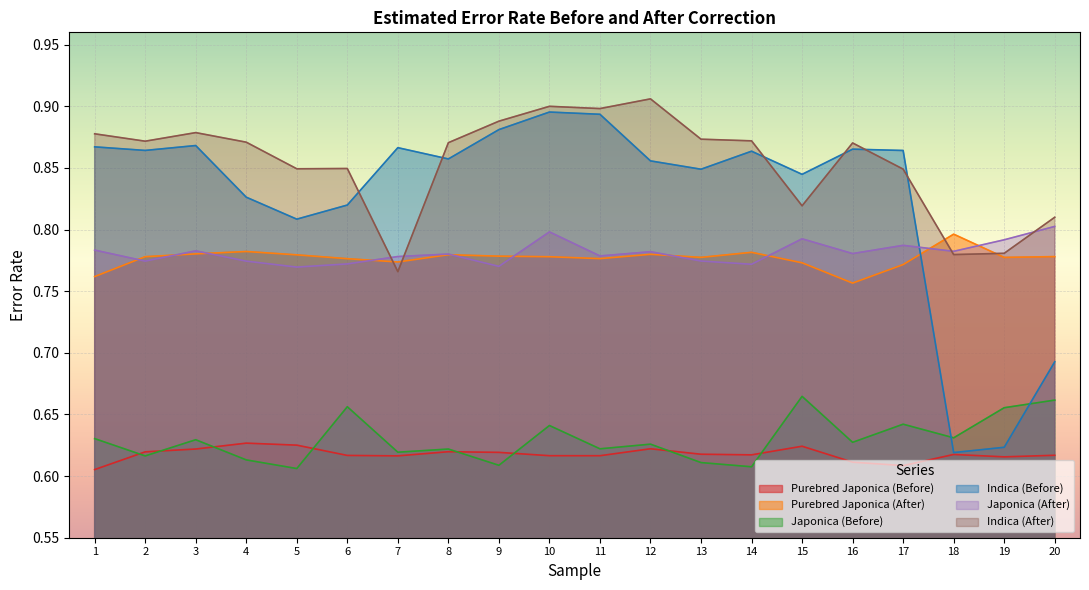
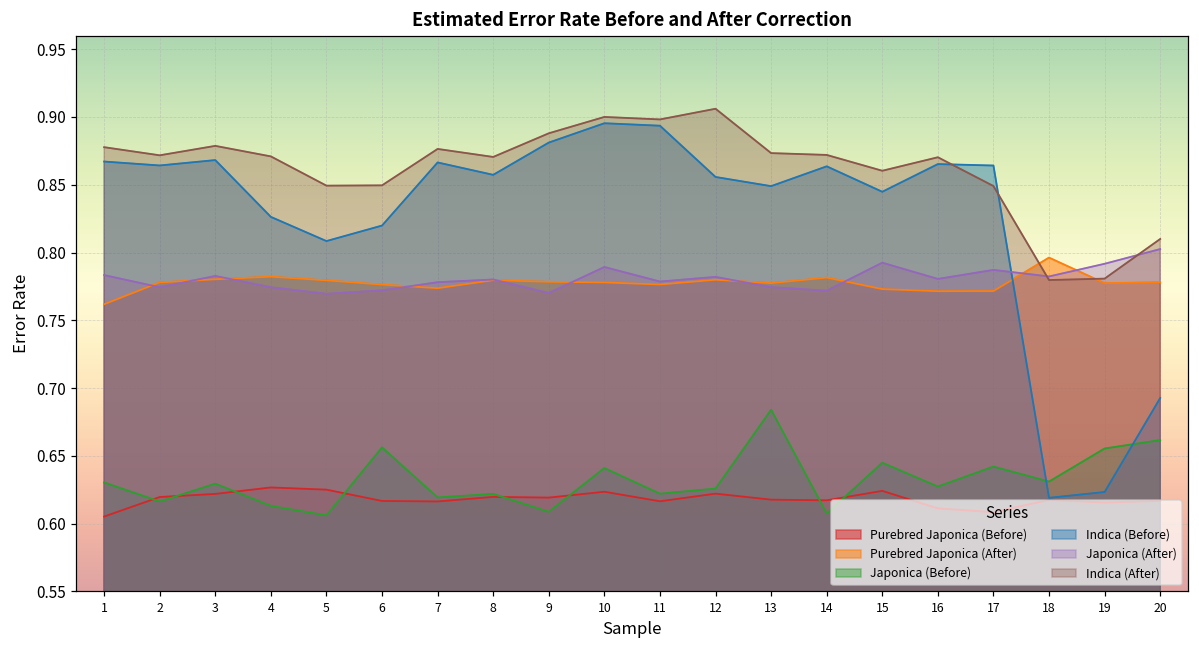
  {
    "Purebred Japonica (Before)": {
      "1": 0.605,
      "2": 0.620,
      "3": 0.622,
      "4": 0.627,
      "5": 0.625,
      "6": 0.617,
      "7": 0.616,
      "8": 0.620,
      "9": 0.619,
-     "10": 0.617,
+     "10": 0.624,
      "11": 0.617,
      "12": 0.622,
      "13": 0.618,
      "14": 0.617,
      "15": 0.624,
      "19": 0.616,
      "20": 0.617
    },
    "Purebred Japonica (After)": {
      "1": 0.762,
      "2": 0.778,
      "3": 0.780,
      "4": 0.782,
      "5": 0.779,
      "6": 0.776,
      "7": 0.774,
      "9": 0.778,
      "10": 0.778,
      "11": 0.776,
      "12": 0.780,
      "13": 0.777,
      "14": 0.782,
      "15": 0.773,
-     "16": 0.757,
+     "16": 0.771,
      "17": 0.772,
      "18": 0.796,
      "19": 0.777,
      "20": 0.778
    },
    "Japonica (Before)": {
      "1": 0.630,
      "2": 0.616,
      "3": 0.629,
      "4": 0.613,
      "5": 0.606,
      "6": 0.656,
      "7": 0.619,
      "8": 0.622,
      "9": 0.609,
      "10": 0.641,
      "11": 0.622,
      "12": 0.626,
-     "13": 0.611,
+     "13": 0.684,
      "14": 0.608,
-     "15": 0.665,
+     "15": 0.645,
      "16": 0.627,
      "17": 0.642,
      "18": 0.631,
      "19": 0.655,
      "20": 0.662
    },
    "Indica (Before)": {
      "1": 0.867,
      "2": 0.864,
      "3": 0.868,
      "4": 0.826,
      "5": 0.808,
      "6": 0.820,
      "7": 0.866,
      "8": 0.857,
      "9": 0.881,
      "10": 0.895,
      "11": 0.894,
      "12": 0.856,
      "13": 0.849,
      "14": 0.864,
      "15": 0.845,
      "16": 0.865,
      "17": 0.864,
      "19": 0.623,
      "20": 0.693
    },
    "Japonica (After)": {
      "1": 0.783,
      "2": 0.774,
      "3": 0.783,
      "4": 0.774,
      "5": 0.770,
      "6": 0.772,
      "7": 0.778,
      "9": 0.770,
-     "10": 0.798,
+     "10": 0.789,
      "11": 0.779,
      "12": 0.782,
      "13": 0.774,
      "14": 0.772,
      "15": 0.792,
      "16": 0.781,
      "17": 0.787,
      "18": 0.782,
      "19": 0.792,
      "20": 0.803
    },
    "Indica (After)": {
      "1": 0.878,
      "2": 0.872,
      "3": 0.879,
      "4": 0.871,
      "5": 0.849,
      "6": 0.850,
-     "7": 0.766,
+     "7": 0.876,
      "8": 0.870,
      "9": 0.888,
      "10": 0.900,
      "11": 0.898,
      "12": 0.906,
      "13": 0.873,
      "14": 0.872,
-     "15": 0.819,
+     "15": 0.860,
      "16": 0.870,
      "17": 0.849,
      "18": 0.780,
      "19": 0.781,
      "20": 0.810
    }
  }
